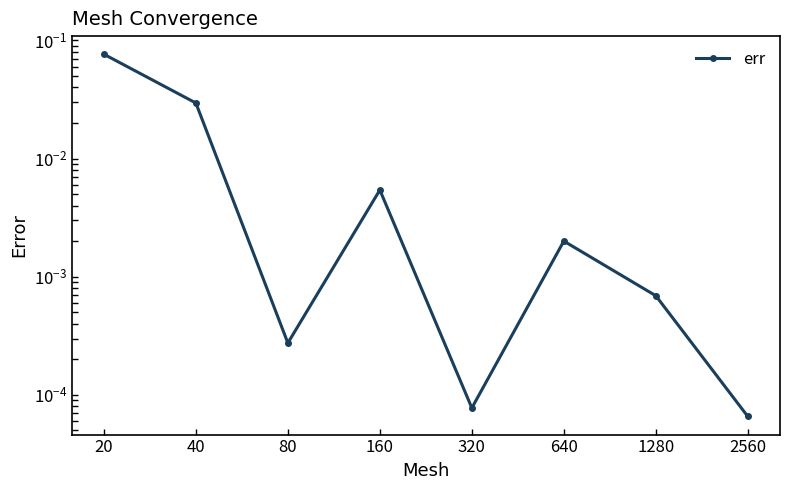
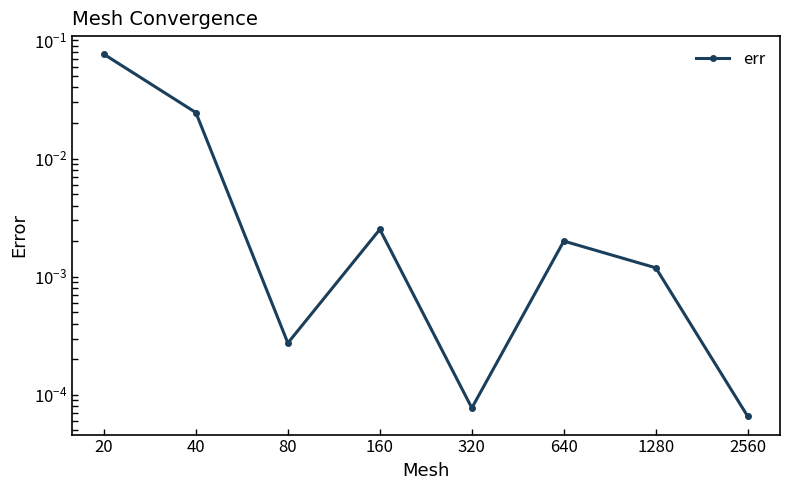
  {
    "20": 0.08,
-   "40": 0.029,
+   "40": 0.024,
    "80": 0.00027,
-   "160": 0.005,
+   "160": 0.0025,
    "320": 0.00008,
    "640": 0.0020,
-   "1280": 0.0007,
+   "1280": 0.0012,
    "2560": 0.00007
  }
